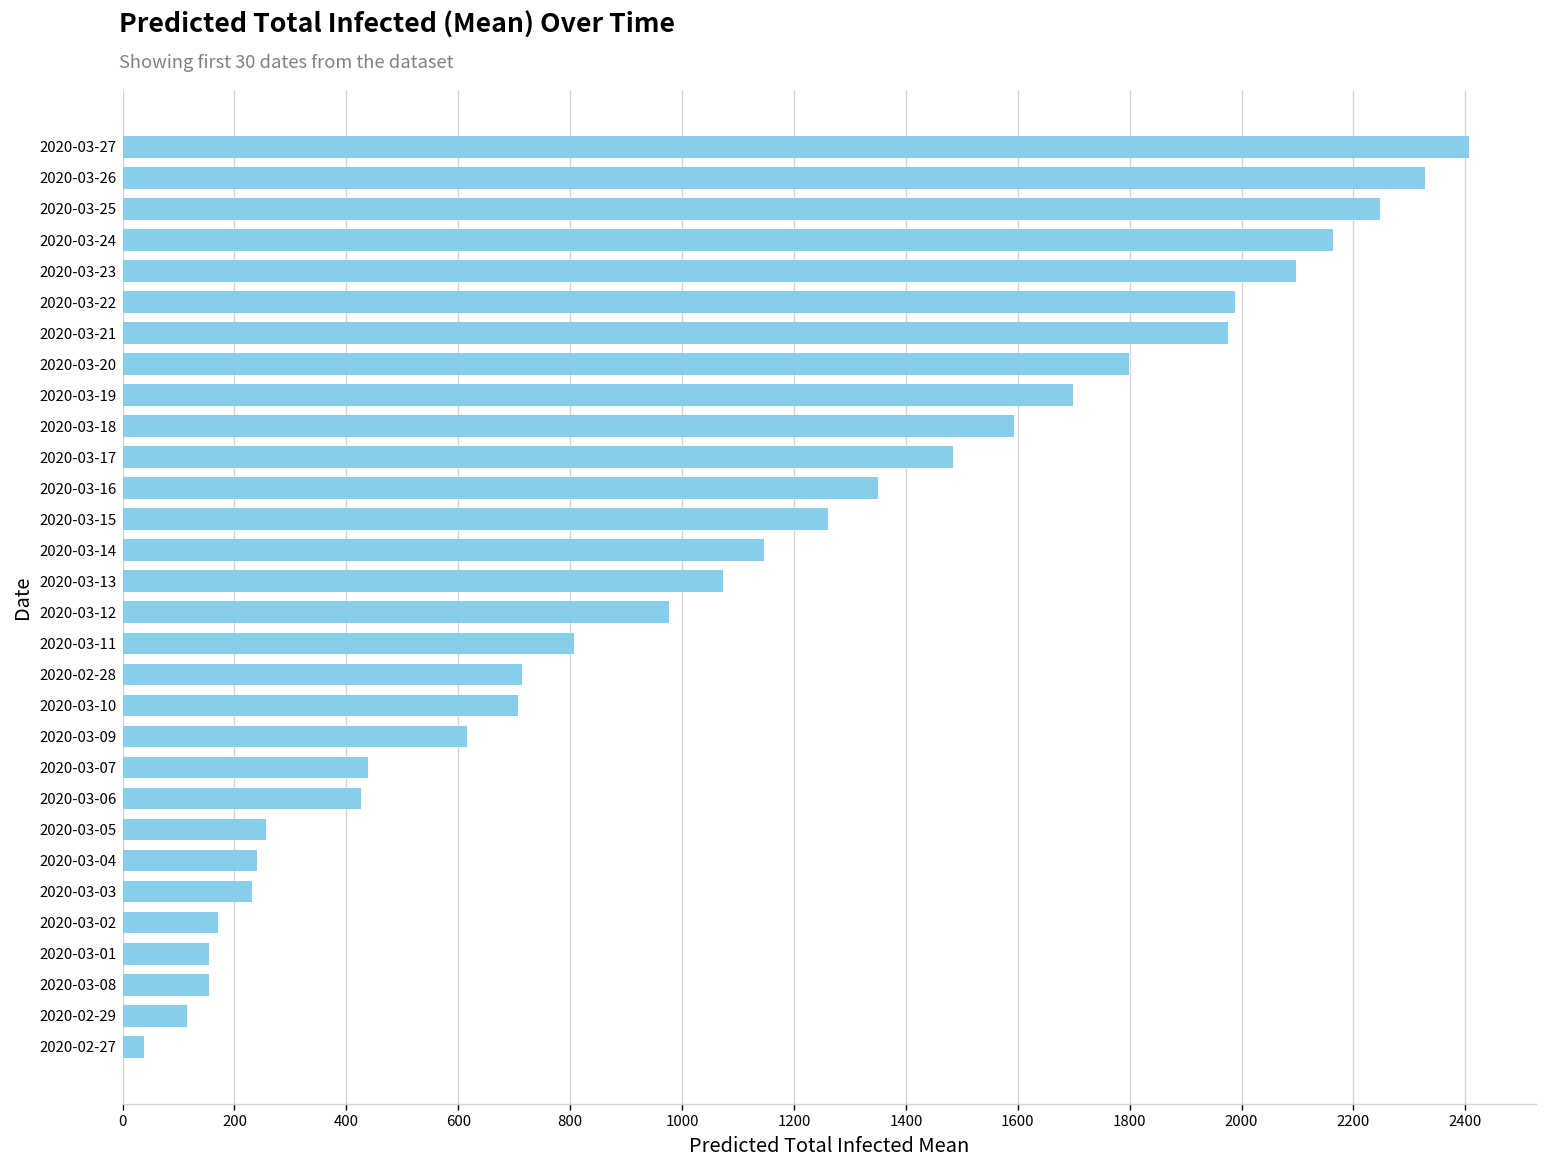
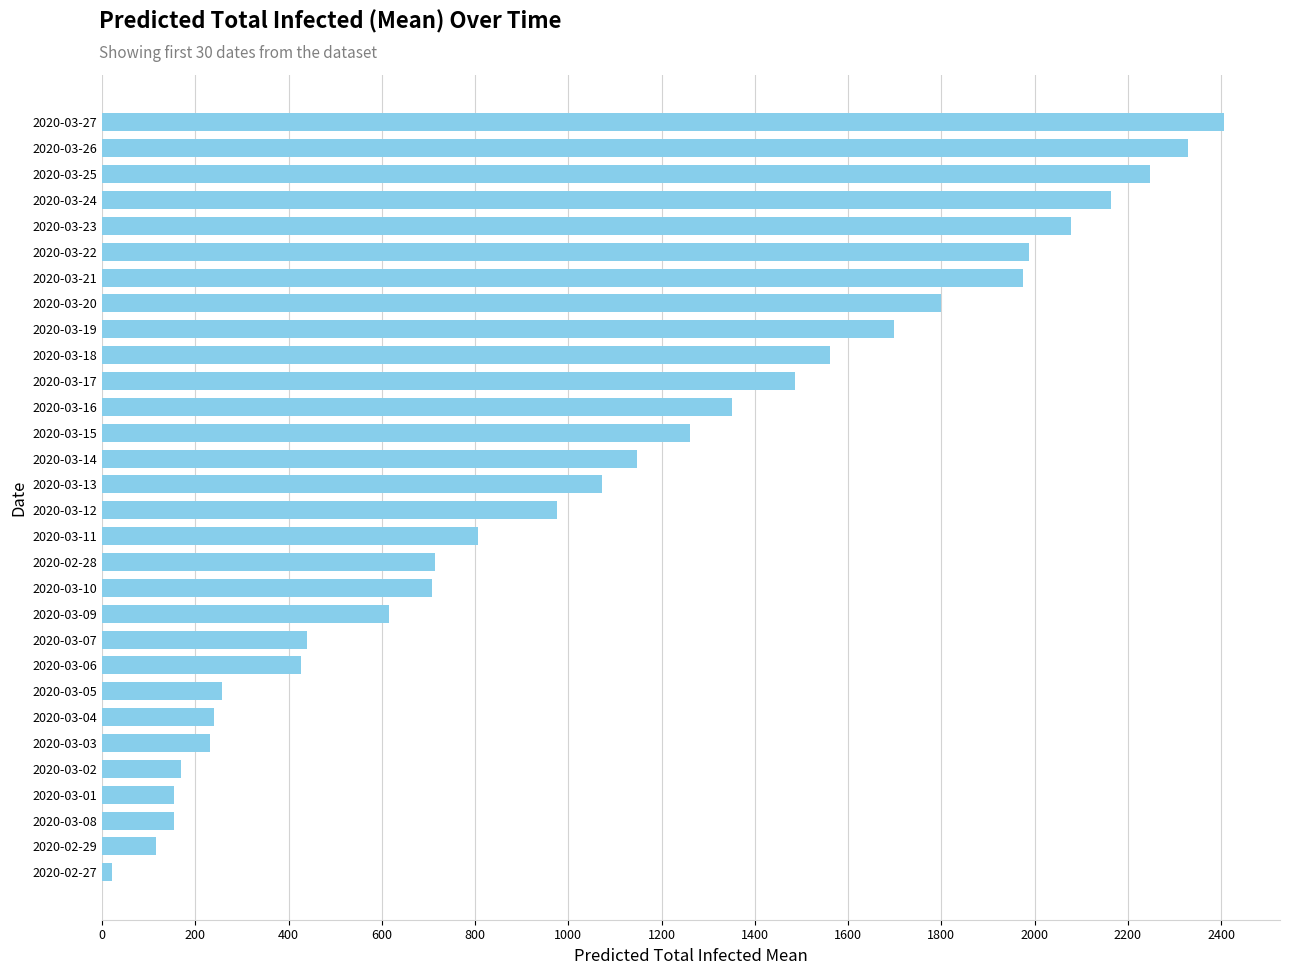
  {
    "2020-03-27": 2410,
    "2020-03-26": 2330,
    "2020-03-25": 2250,
    "2020-03-24": 2160,
-   "2020-03-23": 2100,
+   "2020-03-23": 2080,
    "2020-03-22": 1990,
    "2020-03-21": 1980,
    "2020-03-20": 1800,
    "2020-03-19": 1700,
-   "2020-03-18": 1590,
+   "2020-03-18": 1560,
    "2020-03-17": 1490,
    "2020-03-16": 1350,
    "2020-03-15": 1260,
    "2020-03-14": 1150,
    "2020-03-13": 1070,
    "2020-03-12": 980,
    "2020-03-11": 810,
    "2020-02-28": 710,
    "2020-03-10": 710,
    "2020-03-09": 620,
    "2020-03-07": 440,
    "2020-03-06": 430,
    "2020-03-05": 260,
    "2020-03-04": 240,
    "2020-03-03": 230,
    "2020-03-02": 170,
    "2020-03-01": 160,
    "2020-03-08": 150,
    "2020-02-29": 120,
-   "2020-02-27": 40
+   "2020-02-27": 20
  }
